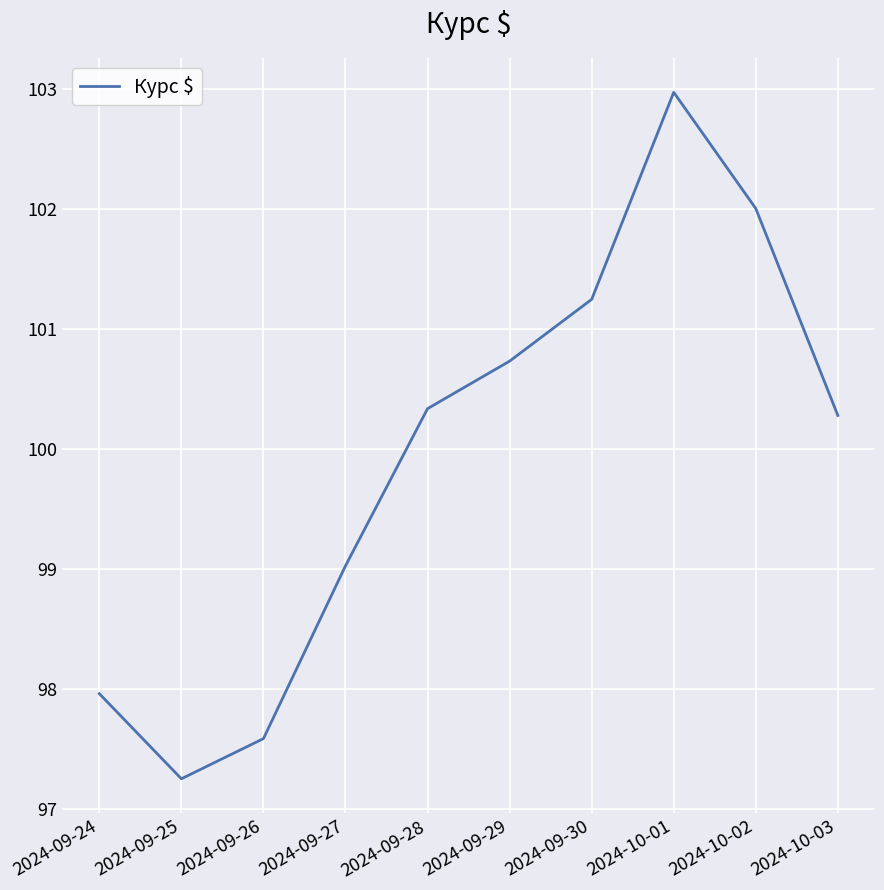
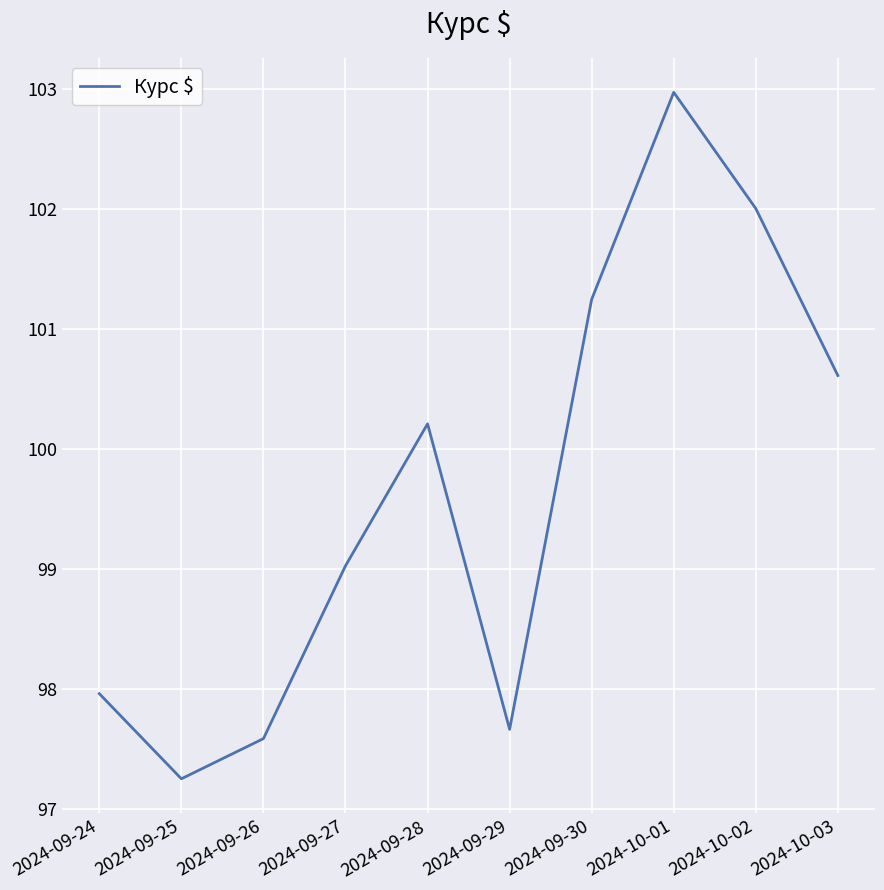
  {
    "2024-09-24": 97.96,
    "2024-09-25": 97.25,
    "2024-09-26": 97.59,
    "2024-09-27": 99.03,
-   "2024-09-28": 100.34,
-   "2024-09-29": 100.73,
+   "2024-09-28": 100.21,
+   "2024-09-29": 97.67,
    "2024-09-30": 101.25,
    "2024-10-01": 102.97,
    "2024-10-02": 102.01,
-   "2024-10-03": 100.28
+   "2024-10-03": 100.61
  }
